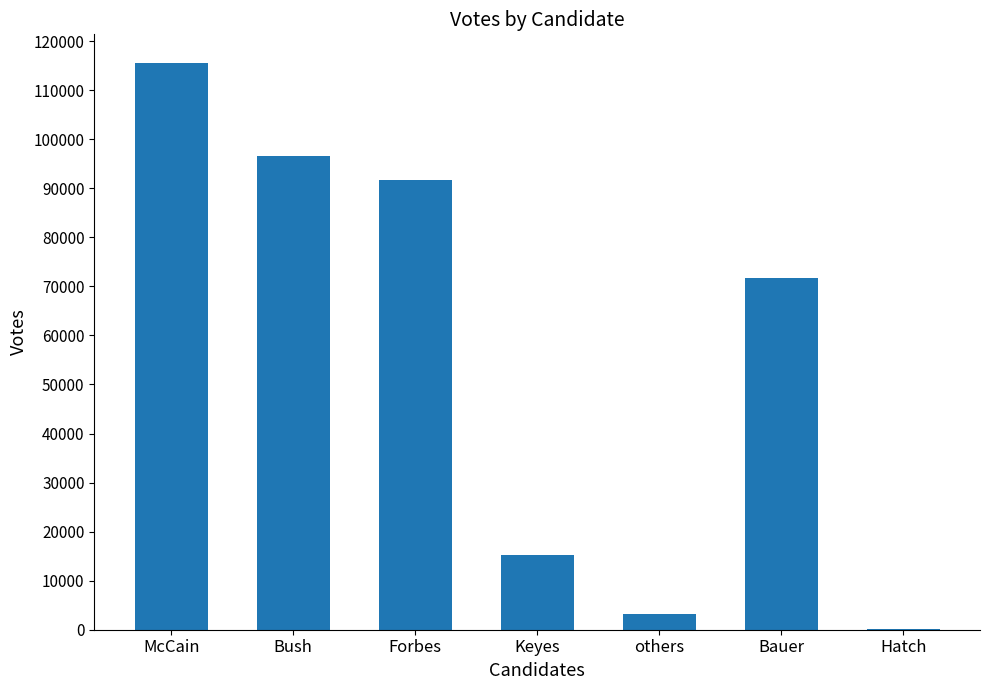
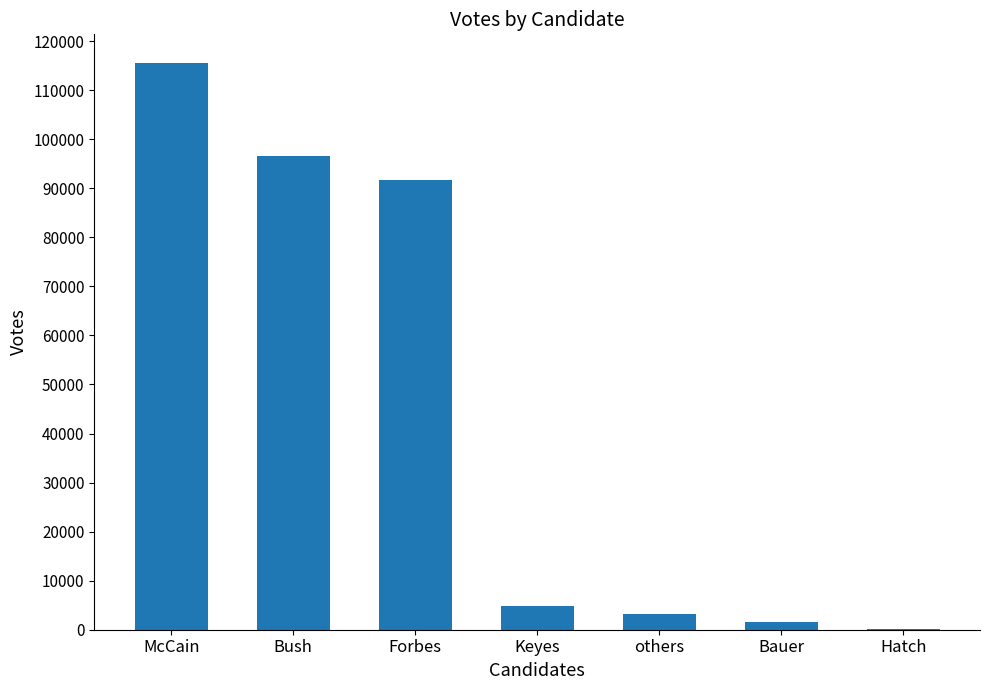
  {
    "McCain": 116000,
    "Bush": 97000,
    "Forbes": 92000,
-   "Keyes": 15000,
+   "Keyes": 5000,
    "others": 3000,
-   "Bauer": 72000
+   "Bauer": 2000
  }
